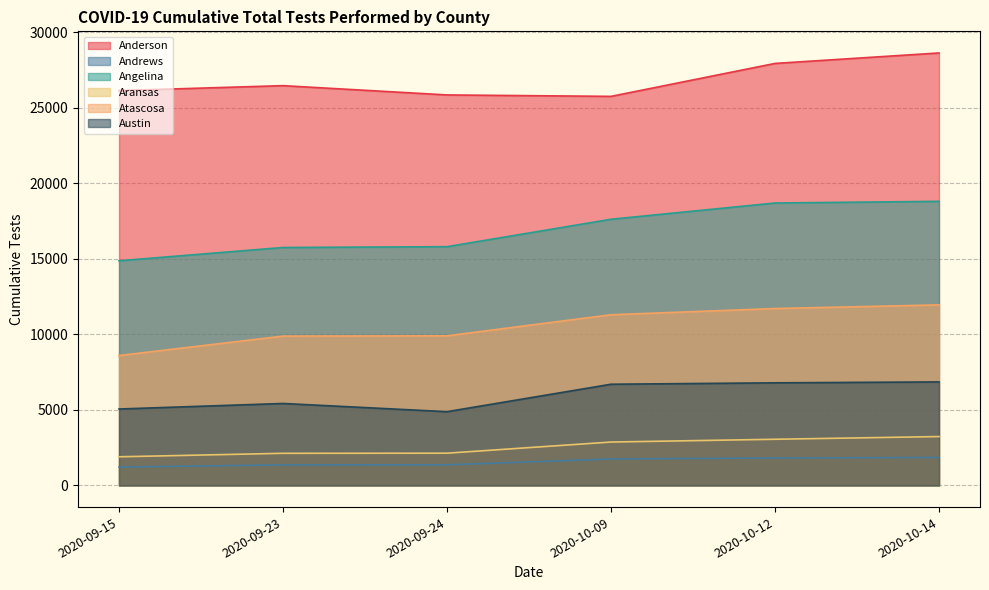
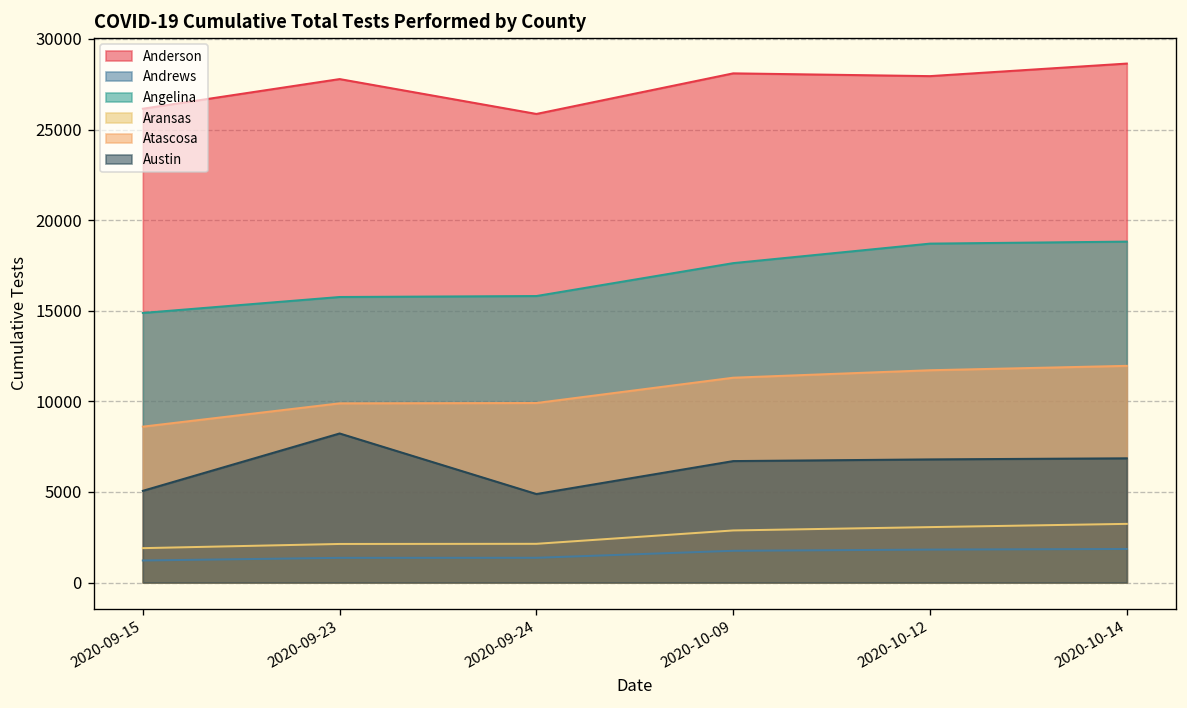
  {
    "Anderson": {
-     "2020-09-23": 26500,
+     "2020-09-23": 27800,
      "2020-09-24": 25900,
-     "2020-10-09": 25800,
+     "2020-10-09": 28100,
      "2020-10-12": 27900,
      "2020-10-14": 28600
    },
    "Austin": {
      "2020-09-15": 5100,
-     "2020-09-23": 5400,
+     "2020-09-23": 8200,
      "2020-09-24": 4900,
      "2020-10-09": 6700,
      "2020-10-12": 6800,
      "2020-10-14": 6900
    }
  }
